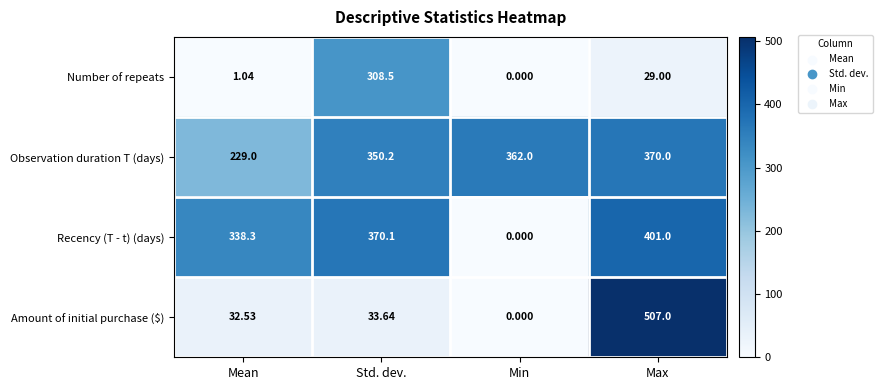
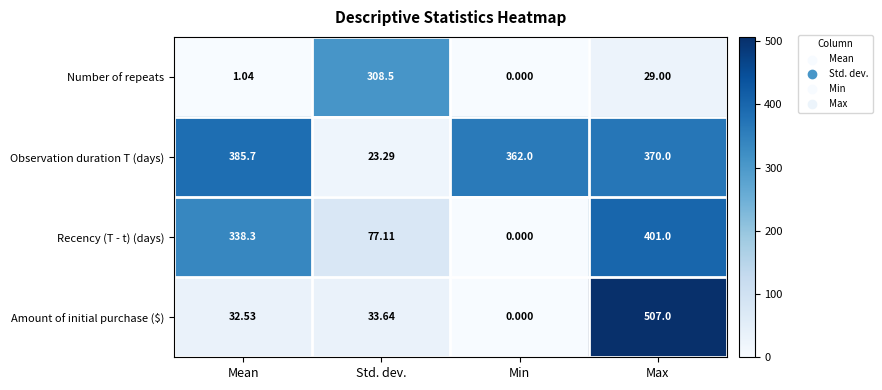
  {
    "Number of repeats": {
      "Mean": 1.04,
      "Std. dev.": 308.5,
      "Min": 0.000,
      "Max": 29.00
    },
    "Observation duration T (days)": {
-     "Mean": 229.0,
-     "Std. dev.": 350.2,
+     "Mean": 385.7,
+     "Std. dev.": 23.29,
      "Min": 362.0,
      "Max": 370.0
    },
    "Recency (T - t) (days)": {
      "Mean": 338.3,
-     "Std. dev.": 370.1,
+     "Std. dev.": 77.11,
      "Min": 0.000,
      "Max": 401.0
    },
    "Amount of initial purchase ($)": {
      "Mean": 32.53,
      "Std. dev.": 33.64,
      "Min": 0.000,
      "Max": 507.0
    }
  }
